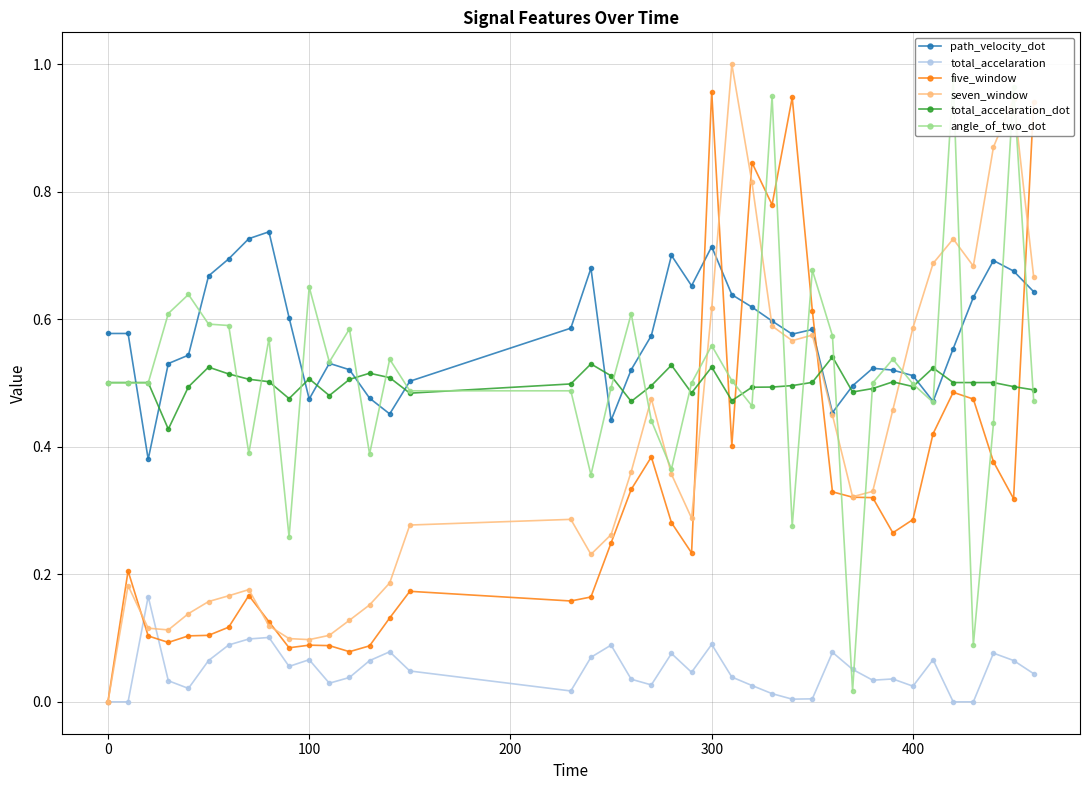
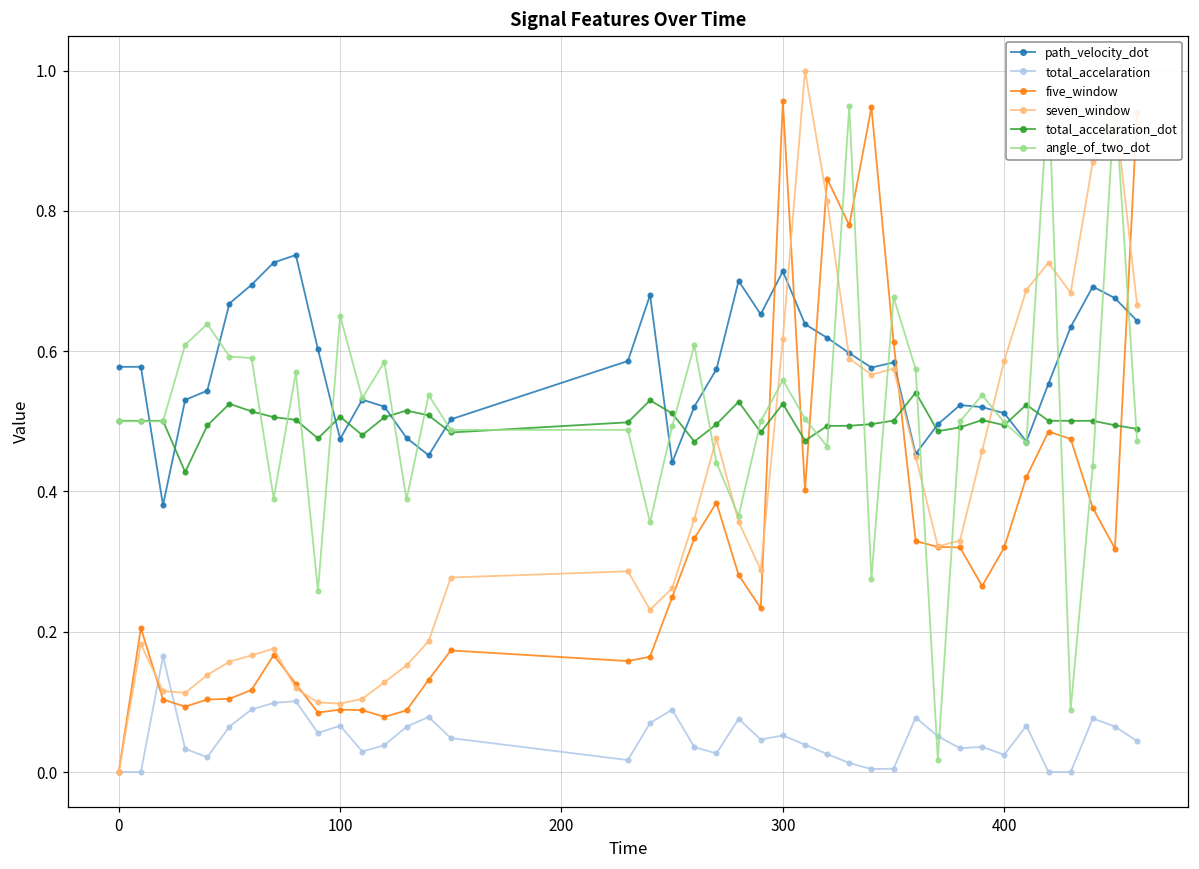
  {
    "path_velocity_dot": {
      "0": 0.58,
      "100": 0.47,
      "300": 0.71,
      "400": 0.51
    },
    "total_accelaration": {
      "100": 0.07,
-     "300": 0.09,
+     "300": 0.05,
      "400": 0.02
    },
    "five_window": {
      "100": 0.09,
      "300": 0.96,
-     "400": 0.29
+     "400": 0.32
    },
    "seven_window": {
      "100": 0.10,
      "300": 0.62,
      "400": 0.59
    },
    "total_accelaration_dot": {
      "100": 0.51,
      "300": 0.52,
      "400": 0.49
    },
    "angle_of_two_dot": {
      "100": 0.65,
      "300": 0.56,
      "400": 0.50
    }
  }
